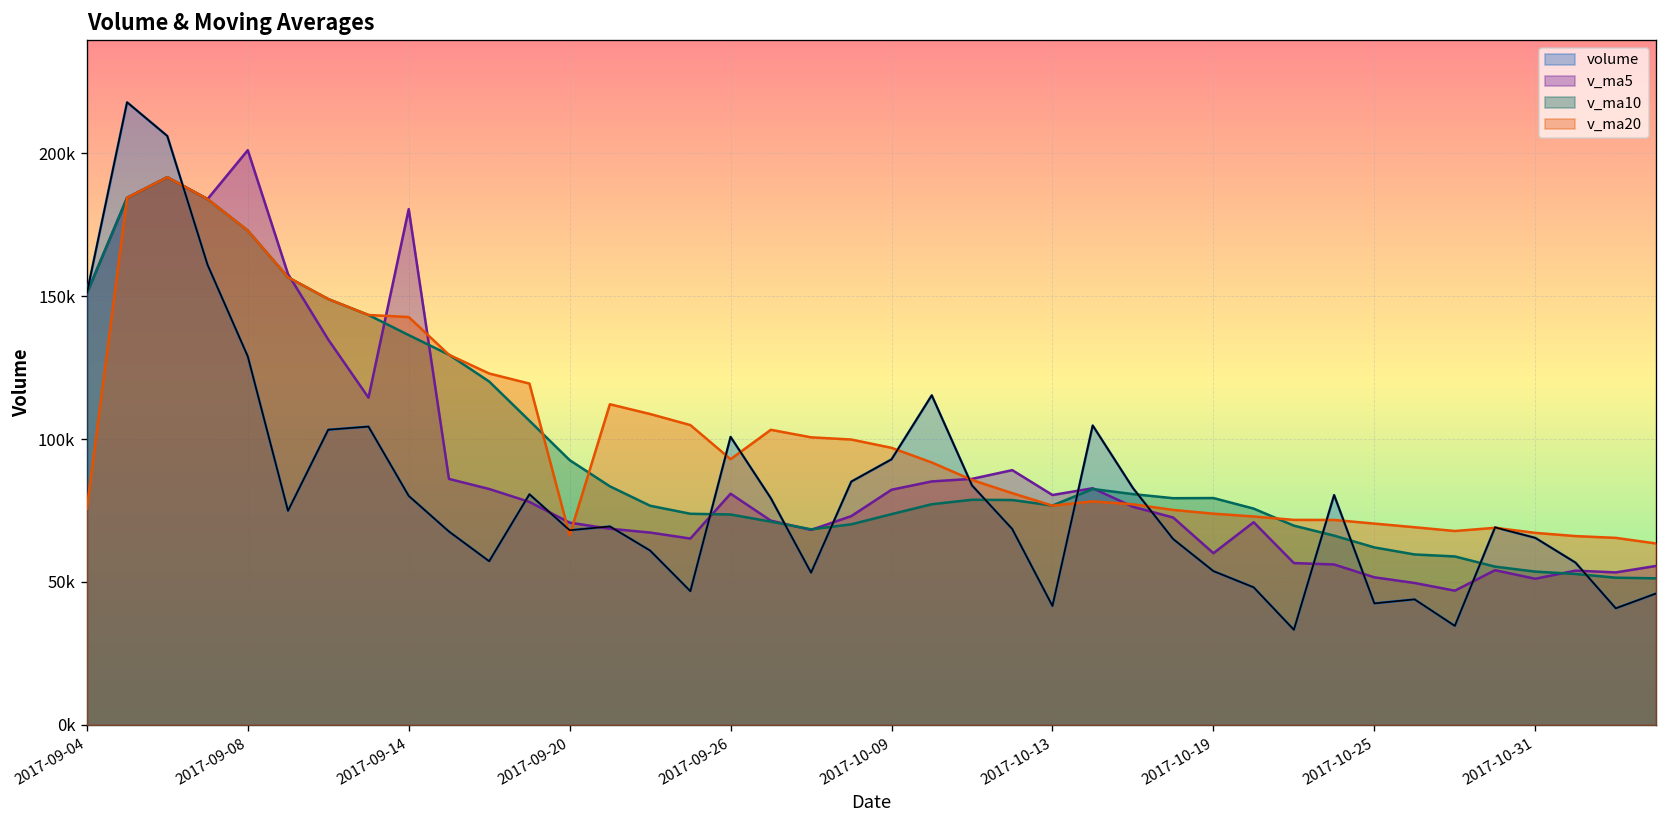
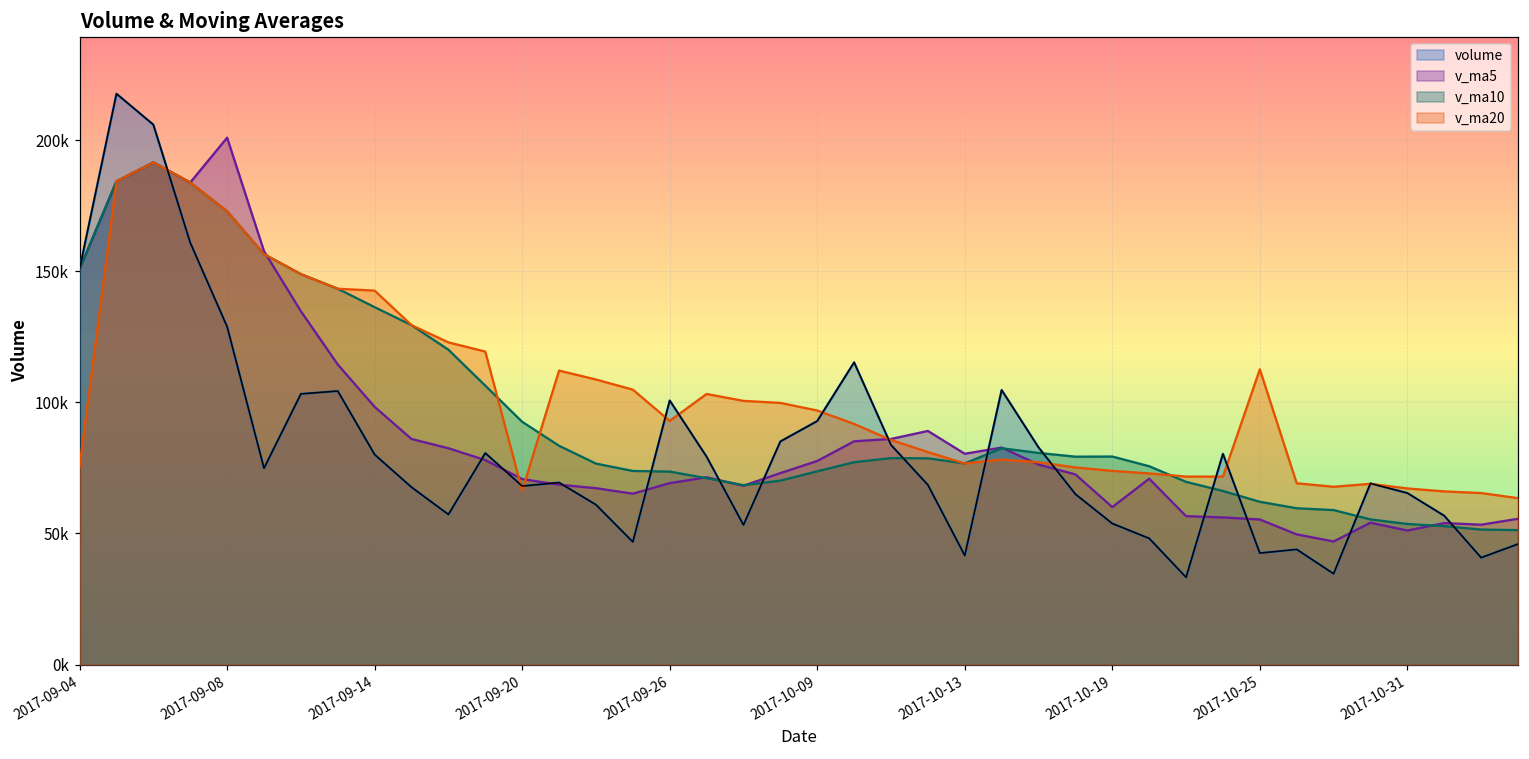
  {
    "v_ma5": {
      "2017-09-08": 201000,
-     "2017-09-14": 180000,
+     "2017-09-14": 98000,
      "2017-09-20": 71000,
-     "2017-09-26": 81000,
-     "2017-10-09": 82000,
+     "2017-09-26": 69000,
+     "2017-10-09": 78000,
      "2017-10-13": 80000,
      "2017-10-19": 60000,
-     "2017-10-25": 52000,
+     "2017-10-25": 55000,
      "2017-10-31": 51000
    },
    "v_ma20": {
      "2017-09-04": 76000,
      "2017-09-14": 143000,
      "2017-09-20": 66000,
      "2017-09-26": 93000,
      "2017-10-09": 97000,
      "2017-10-19": 74000,
-     "2017-10-25": 70000,
+     "2017-10-25": 113000,
      "2017-10-31": 67000
    }
  }
